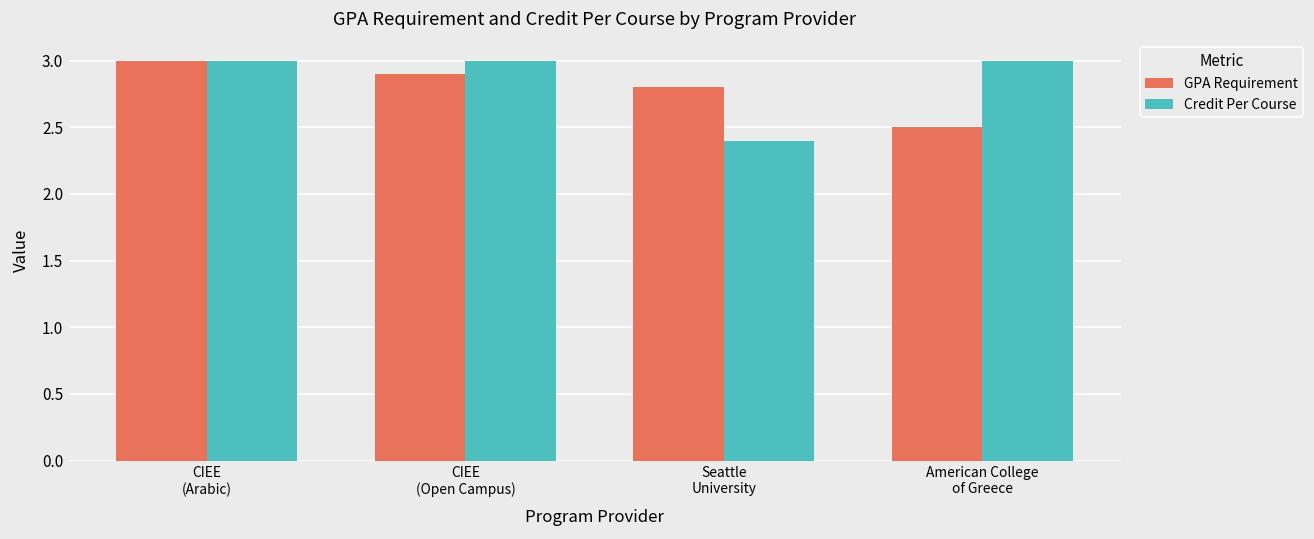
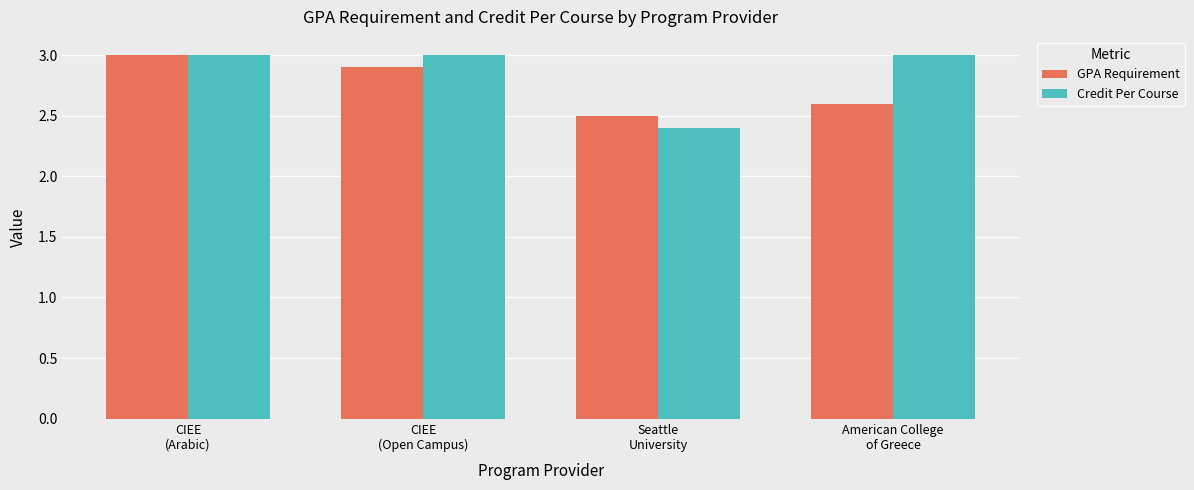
  {
    "GPA Requirement": {
      "CIEE (Arabic)": 3.0,
      "CIEE (Open Campus)": 2.9,
-     "Seattle University": 2.8,
-     "American College of Greece": 2.5
+     "Seattle University": 2.5,
+     "American College of Greece": 2.6
    },
    "Credit Per Course": {
      "CIEE (Arabic)": 3.0,
      "CIEE (Open Campus)": 3.0,
      "Seattle University": 2.4,
      "American College of Greece": 3.0
    }
  }
